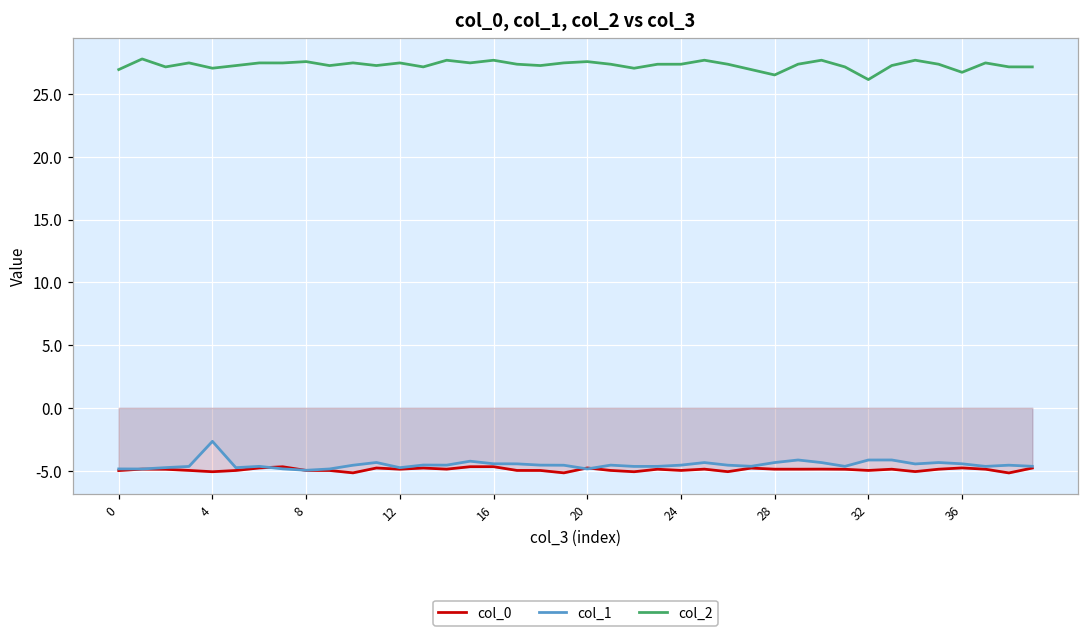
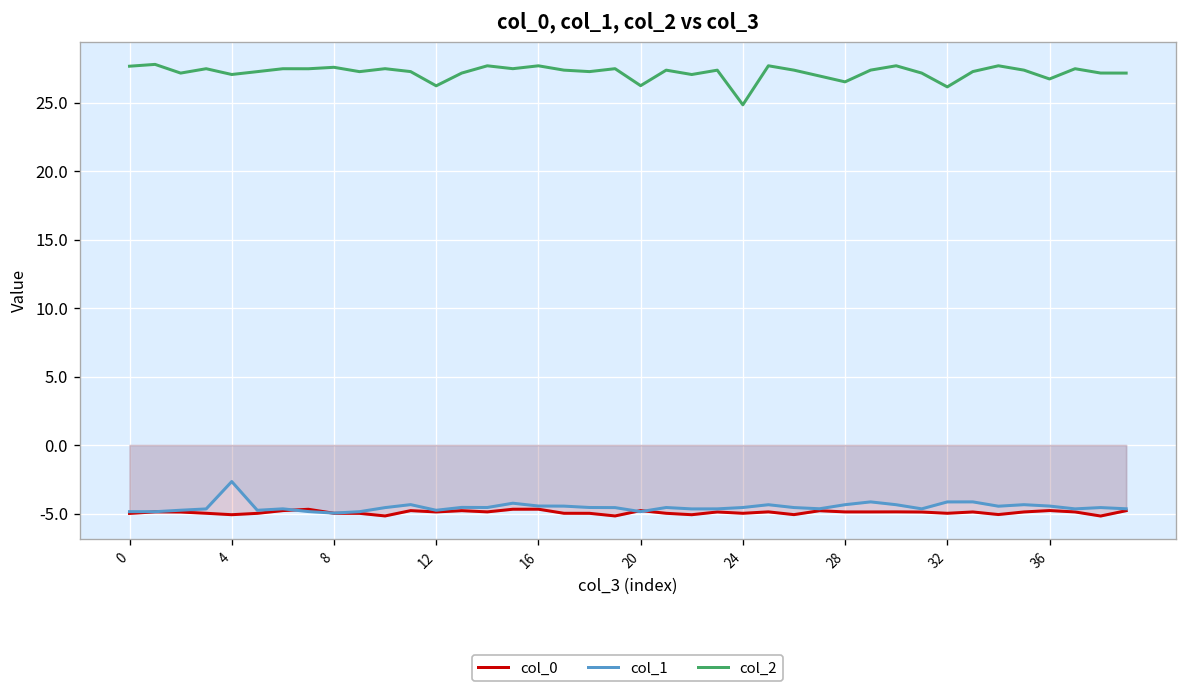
  {
    "col_1": {
      "4": -2.7,
      "16": -4.5,
      "24": -4.6,
      "28": -4.4,
      "32": -4.2,
      "36": -4.5
    },
    "col_2": {
-     "0": 26.9,
+     "0": 27.7,
      "4": 27.1,
      "8": 27.6,
-     "12": 27.5,
+     "12": 26.2,
      "16": 27.7,
-     "20": 27.6,
-     "24": 27.4,
+     "20": 26.2,
+     "24": 24.8,
      "28": 26.5,
      "32": 26.1,
      "36": 26.7
    }
  }
